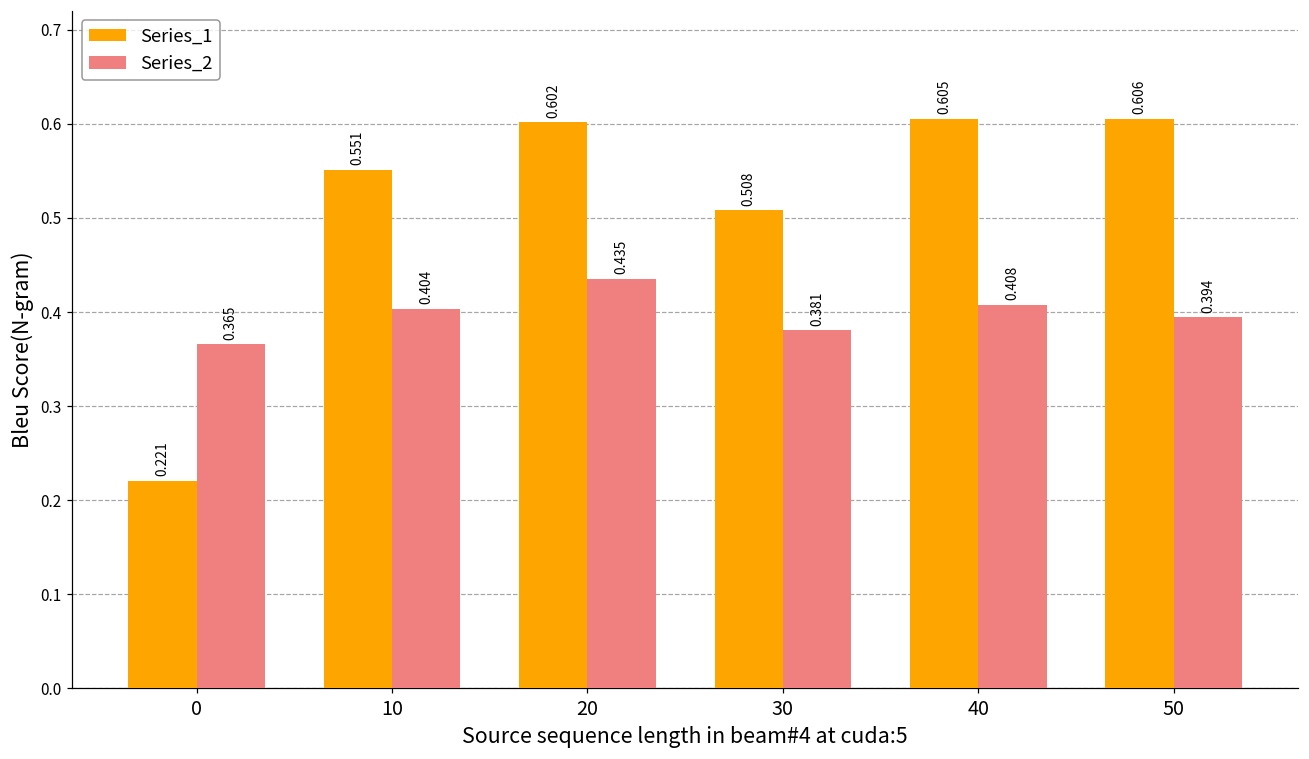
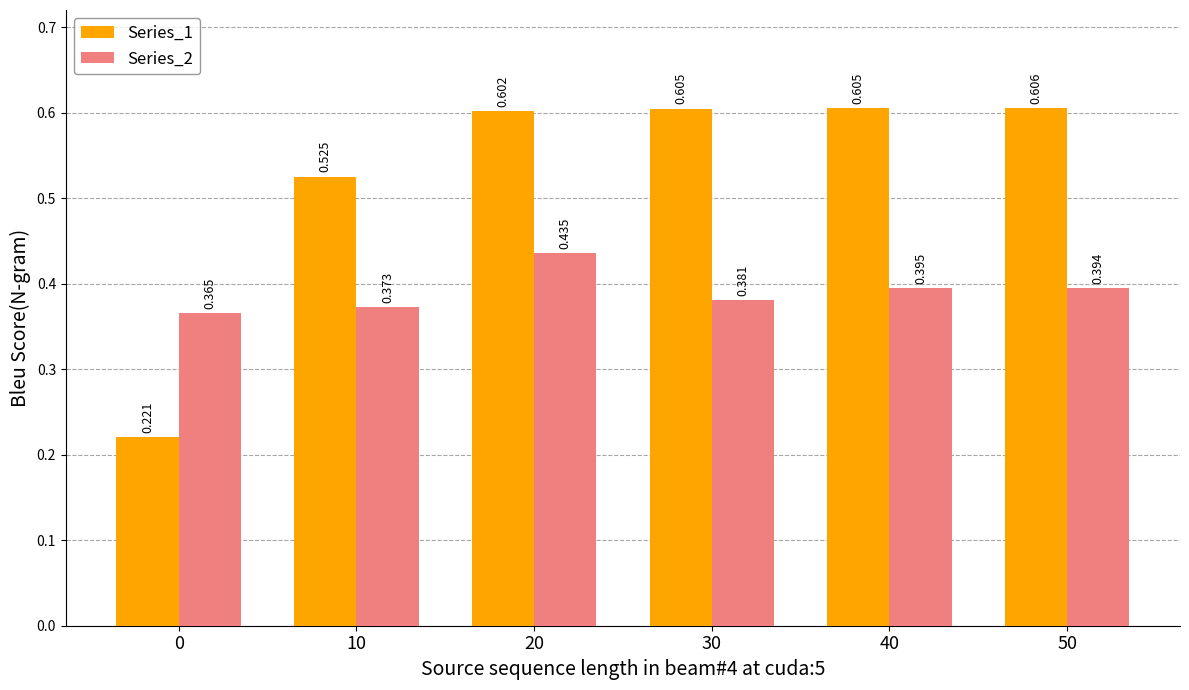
  {
    "Series_1": {
      "0": 0.221,
-     "10": 0.551,
+     "10": 0.525,
      "20": 0.602,
-     "30": 0.508,
+     "30": 0.605,
      "40": 0.605,
      "50": 0.606
    },
    "Series_2": {
      "0": 0.365,
-     "10": 0.404,
+     "10": 0.373,
      "20": 0.435,
      "30": 0.381,
-     "40": 0.408,
+     "40": 0.395,
      "50": 0.394
    }
  }
